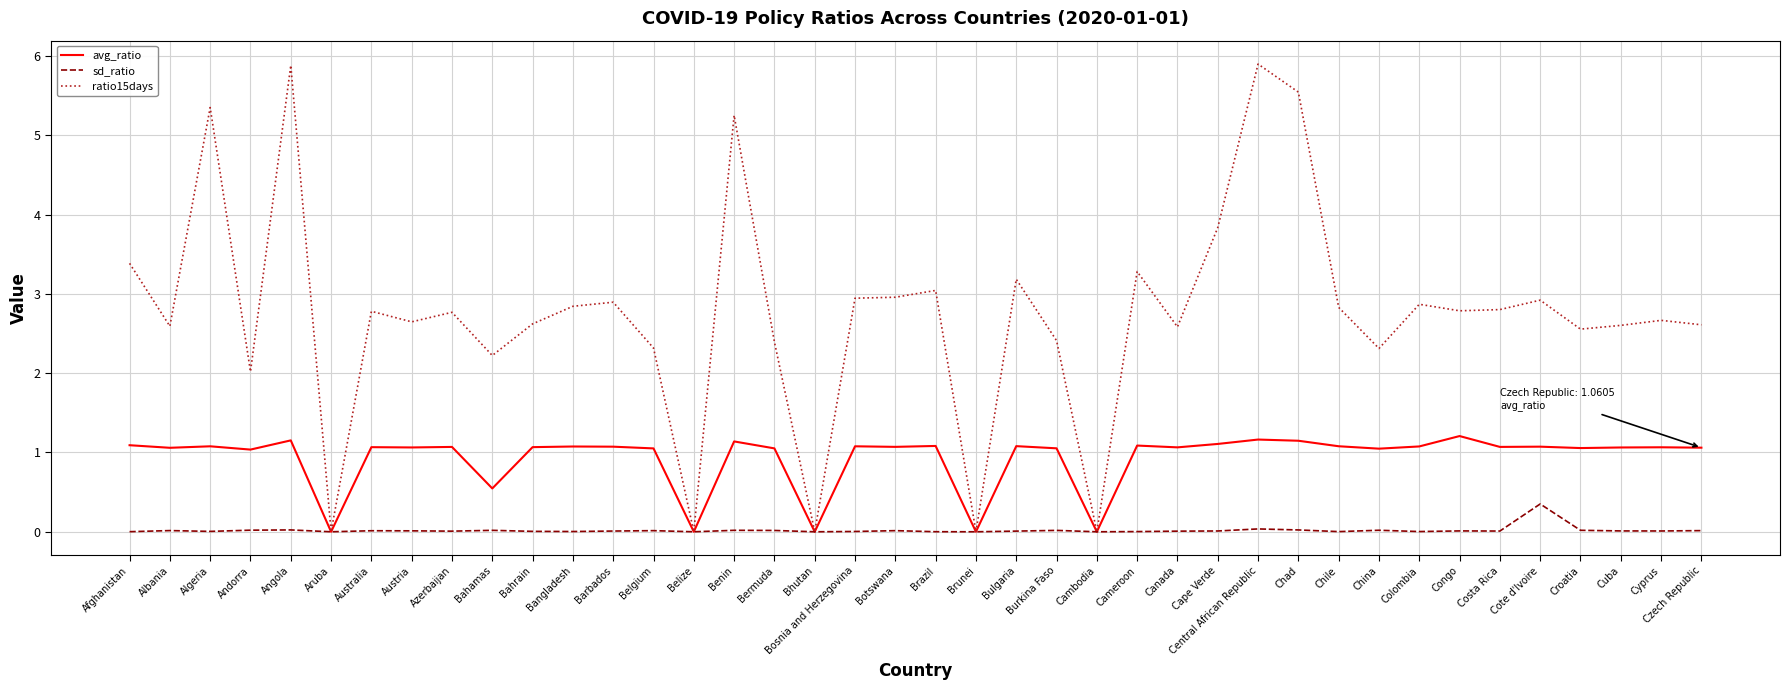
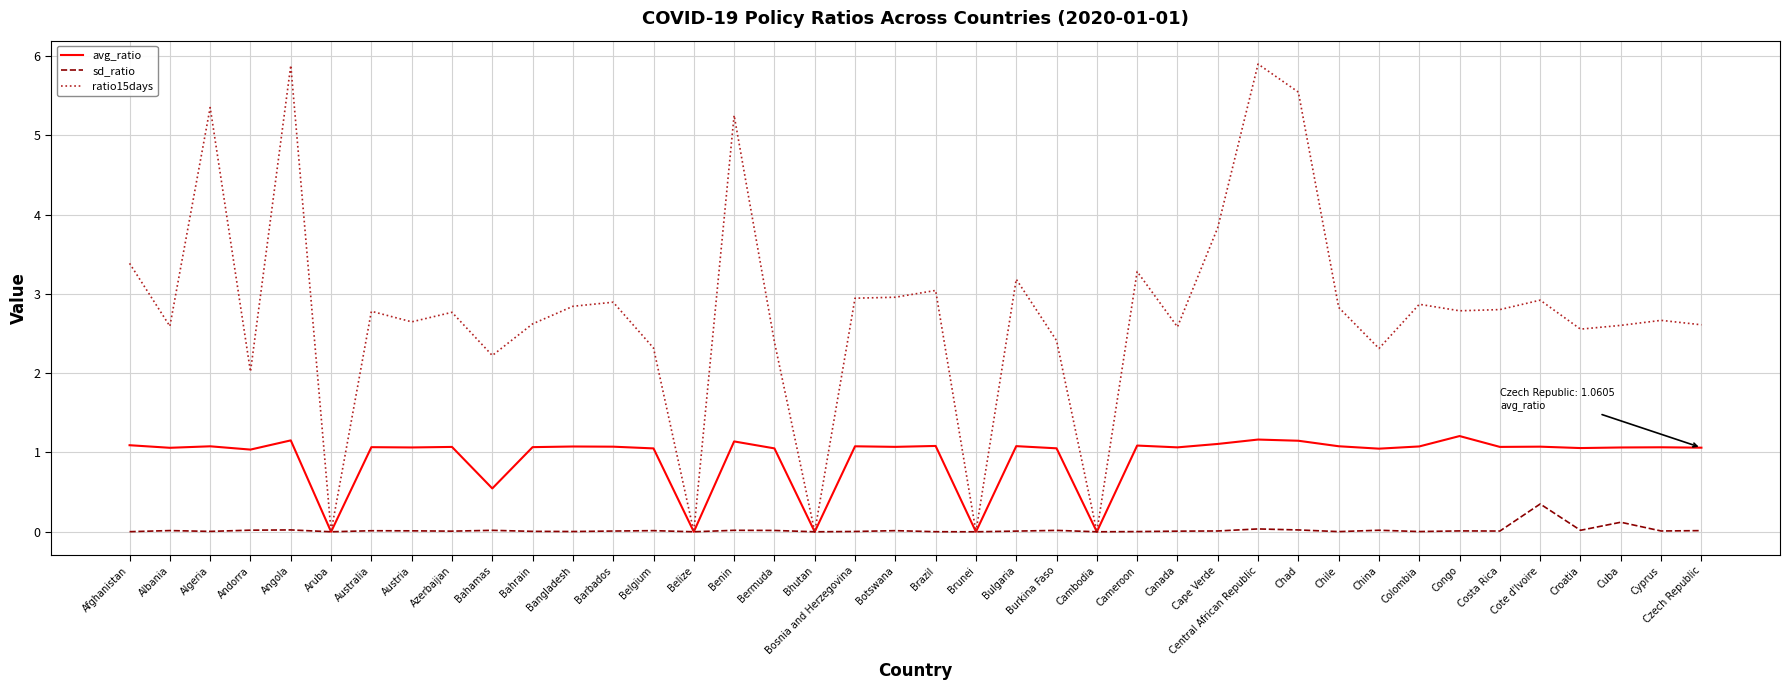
  {
    "avg_ratio": {
      "Afghanistan": 1.1,
      "Albania": 1.1,
      "Algeria": 1.1,
      "Andorra": 1.0,
      "Angola": 1.2,
      "Australia": 1.1,
      "Austria": 1.1,
      "Azerbaijan": 1.1,
      "Bahamas": 0.5,
      "Bahrain": 1.1,
      "Bangladesh": 1.1,
      "Barbados": 1.1,
      "Belgium": 1.1,
      "Benin": 1.1,
      "Bermuda": 1.1,
      "Bosnia and Herzegovina": 1.1,
      "Botswana": 1.1,
      "Brazil": 1.1,
      "Bulgaria": 1.1,
      "Burkina Faso": 1.1,
      "Cameroon": 1.1,
      "Canada": 1.1,
      "Cape Verde": 1.1,
      "Central African Republic": 1.2,
      "Chad": 1.1,
      "Chile": 1.1,
      "China": 1.0,
      "Colombia": 1.1,
      "Congo": 1.2,
      "Croatia": 1.1,
      "Cuba": 1.1,
      "Czech Republic": 1.1
    },
    "sd_ratio": {
      "Afghanistan": 0.0,
      "Albania": 0.0,
      "Algeria": 0.0,
      "Andorra": 0.0,
      "Angola": 0.0,
      "Australia": 0.0,
      "Austria": 0.0,
      "Azerbaijan": 0.0,
      "Bahamas": 0.0,
      "Bahrain": 0.0,
      "Bangladesh": 0.0,
      "Barbados": 0.0,
      "Belgium": 0.0,
      "Benin": 0.0,
      "Bermuda": 0.0,
      "Bosnia and Herzegovina": 0.0,
      "Botswana": 0.0,
      "Brazil": 0.0,
      "Bulgaria": 0.0,
      "Burkina Faso": 0.0,
      "Cameroon": 0.0,
      "Canada": 0.0,
      "Cape Verde": 0.0,
      "Central African Republic": 0.0,
      "Chad": 0.0,
      "Chile": 0.0,
      "China": 0.0,
      "Colombia": 0.0,
      "Congo": 0.0,
      "Costa Rica": 0.0,
      "Cote d'Ivoire": 0.4,
      "Croatia": 0.0,
-     "Cuba": 0.0,
+     "Cuba": 0.1,
      "Cyprus": 0.0,
      "Czech Republic": 0.0
    },
    "ratio15days": {
      "Afghanistan": 3.4,
      "Albania": 2.6,
      "Algeria": 5.3,
      "Andorra": 2.0,
      "Angola": 5.9,
      "Australia": 2.8,
      "Austria": 2.6,
      "Azerbaijan": 2.8,
      "Bahamas": 2.2,
      "Bahrain": 2.6,
      "Bangladesh": 2.8,
      "Barbados": 2.9,
      "Belgium": 2.3,
      "Benin": 5.3,
      "Bermuda": 2.4,
      "Bosnia and Herzegovina": 2.9,
      "Botswana": 3.0,
      "Brazil": 3.0,
      "Bulgaria": 3.2,
      "Burkina Faso": 2.4,
      "Cameroon": 3.3,
      "Canada": 2.6,
      "Cape Verde": 3.8,
      "Central African Republic": 5.9,
      "Chad": 5.5,
      "Chile": 2.8,
      "China": 2.3,
      "Colombia": 2.9,
      "Congo": 2.8,
      "Costa Rica": 2.8,
      "Cote d'Ivoire": 2.9,
      "Croatia": 2.6,
      "Cuba": 2.6,
      "Cyprus": 2.7,
      "Czech Republic": 2.6
    }
  }
